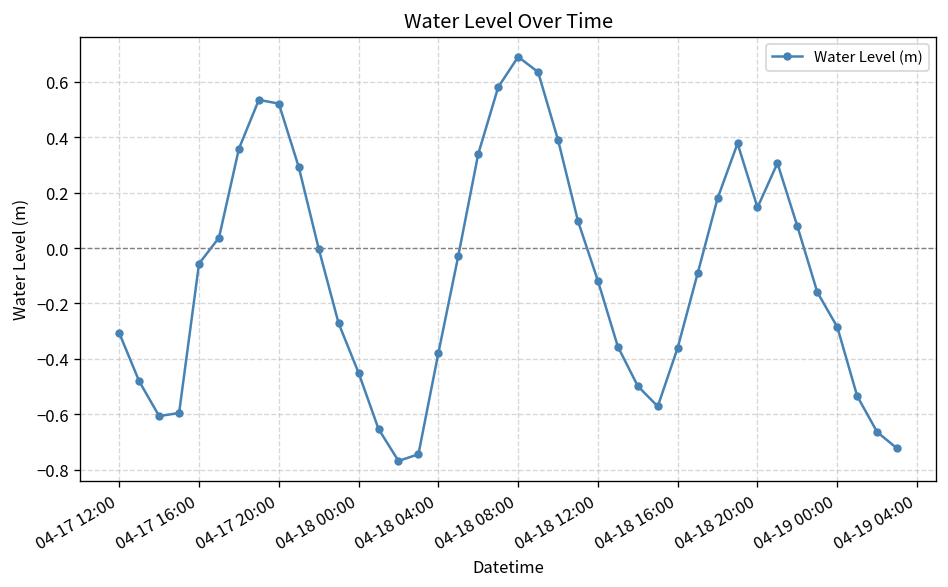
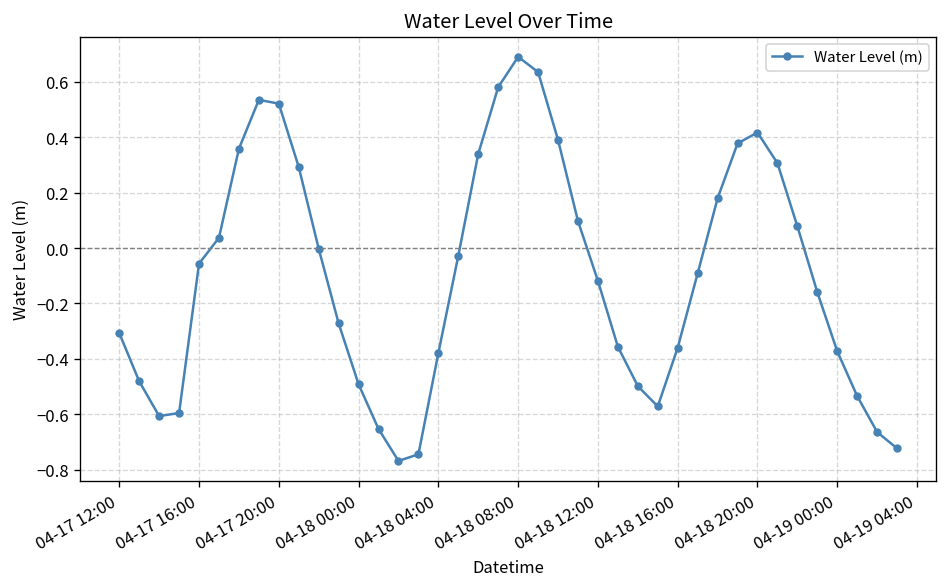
  {
    "04-17 12:00": -0.31,
    "04-17 16:00": -0.06,
    "04-17 20:00": 0.52,
-   "04-18 00:00": -0.45,
+   "04-18 00:00": -0.49,
    "04-18 04:00": -0.38,
    "04-18 08:00": 0.69,
    "04-18 12:00": -0.12,
    "04-18 16:00": -0.36,
-   "04-18 20:00": 0.15,
-   "04-19 00:00": -0.28
+   "04-18 20:00": 0.42,
+   "04-19 00:00": -0.37
  }
